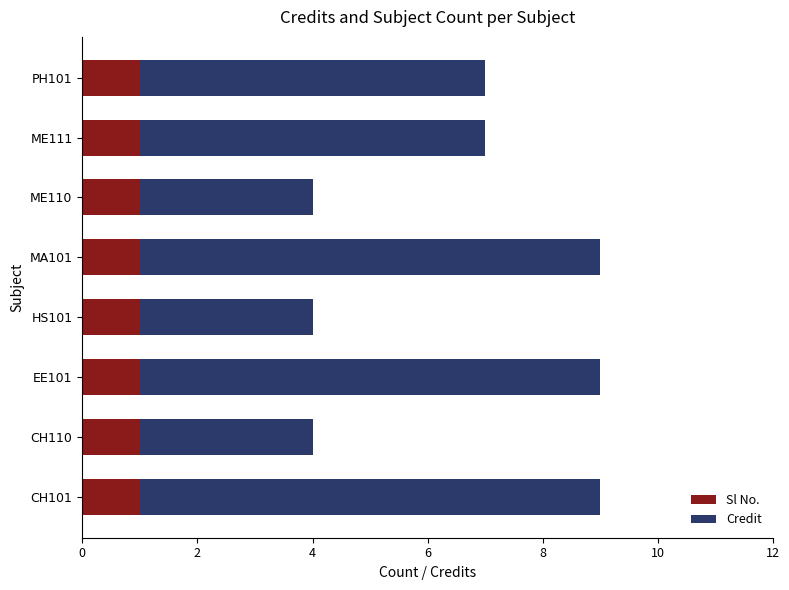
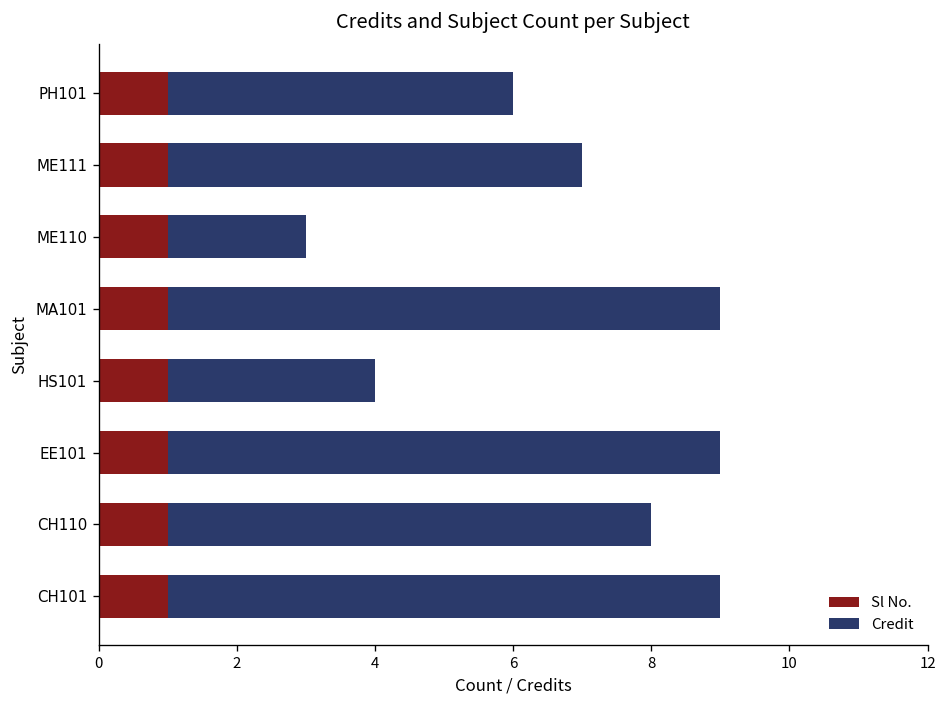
  {
    "Sl No.": {
      "PH101": 1,
      "ME111": 1,
      "ME110": 1,
      "MA101": 1,
      "HS101": 1,
      "EE101": 1,
      "CH110": 1,
      "CH101": 1
    },
    "Credit": {
-     "PH101": 6,
+     "PH101": 5,
      "ME111": 6,
-     "ME110": 3,
+     "ME110": 2,
      "MA101": 8,
      "HS101": 3,
      "EE101": 8,
-     "CH110": 3,
+     "CH110": 7,
      "CH101": 8
    }
  }
